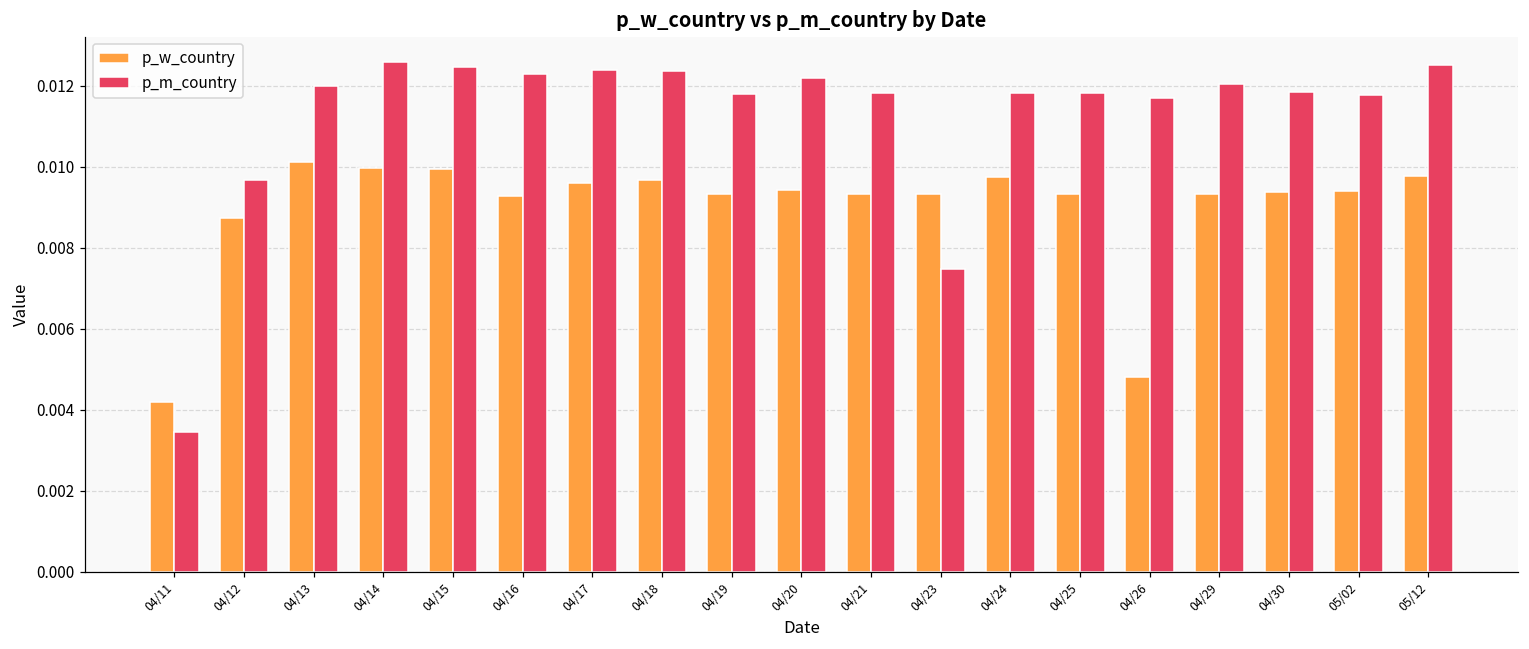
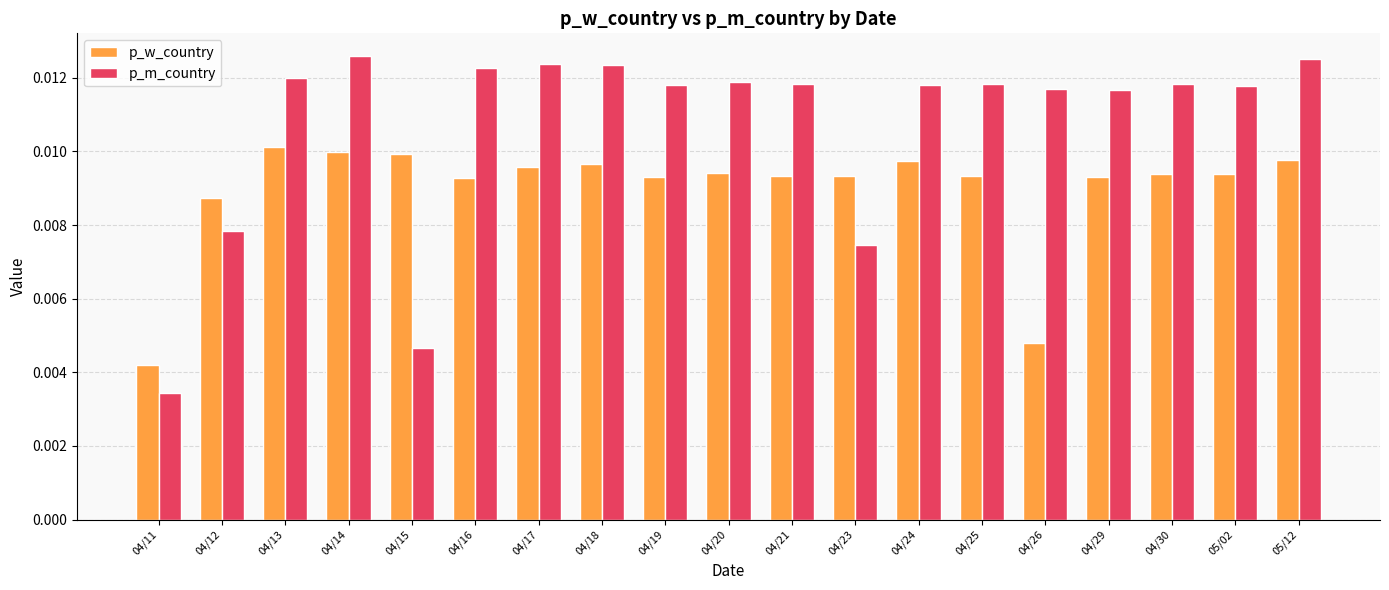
  {
    "p_w_country": {
      "04/11": 0.0042,
      "04/12": 0.0087,
      "04/13": 0.0101,
      "04/14": 0.0100,
      "04/15": 0.0099,
      "04/16": 0.0093,
      "04/17": 0.0096,
      "04/18": 0.0097,
      "04/19": 0.0093,
      "04/20": 0.0094,
      "04/21": 0.0093,
      "04/23": 0.0093,
      "04/24": 0.0097,
      "04/25": 0.0093,
      "04/26": 0.0048,
      "04/29": 0.0093,
      "04/30": 0.0094,
      "05/02": 0.0094,
      "05/12": 0.0098
    },
    "p_m_country": {
      "04/11": 0.0034,
-     "04/12": 0.0097,
+     "04/12": 0.0078,
      "04/13": 0.0120,
      "04/14": 0.0126,
-     "04/15": 0.0125,
+     "04/15": 0.0047,
      "04/16": 0.0123,
      "04/17": 0.0124,
      "04/18": 0.0123,
      "04/19": 0.0118,
-     "04/20": 0.0122,
+     "04/20": 0.0119,
      "04/21": 0.0118,
      "04/23": 0.0075,
      "04/24": 0.0118,
      "04/25": 0.0118,
      "04/26": 0.0117,
-     "04/29": 0.0120,
+     "04/29": 0.0117,
      "04/30": 0.0118,
      "05/02": 0.0118,
      "05/12": 0.0125
    }
  }
